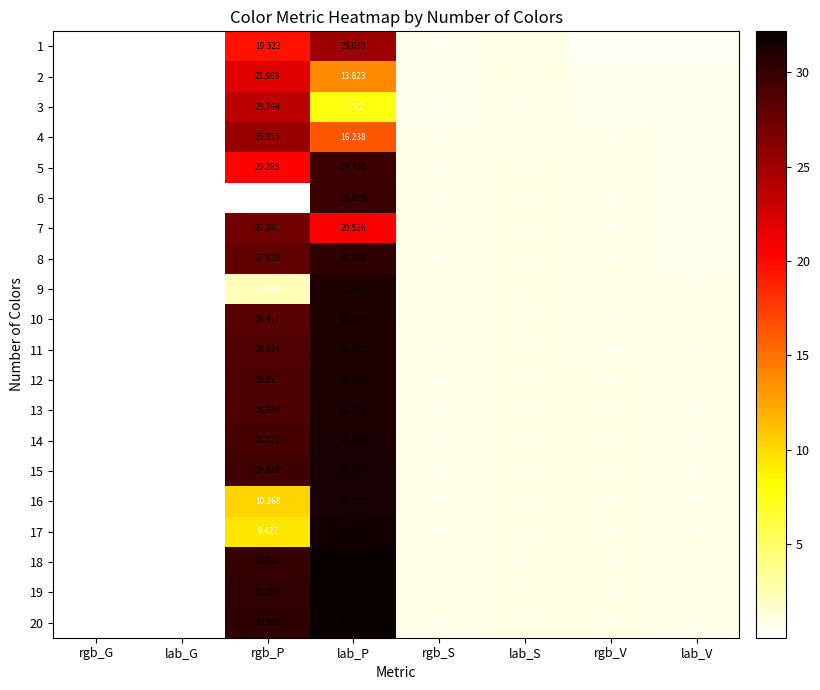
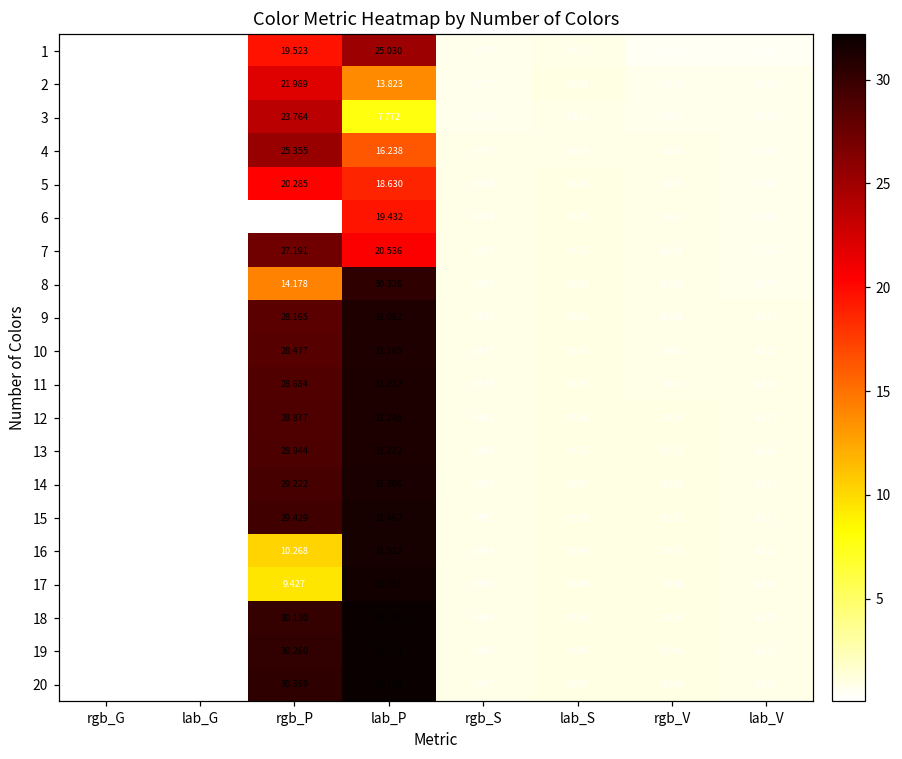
  {
    "1": {
      "rgb_P": 19.523,
      "lab_P": 25.030
    },
    "2": {
      "rgb_P": 21.989,
      "lab_P": 13.823
    },
    "3": {
      "rgb_P": 23.764,
      "lab_P": 7.772
    },
    "4": {
      "rgb_P": 25.355,
      "lab_P": 16.238
    },
    "5": {
      "rgb_P": 20.285,
-     "lab_P": 29.750
+     "lab_P": 18.630
    },
    "6": {
-     "lab_P": 29.895
+     "lab_P": 19.432
    },
    "7": {
      "rgb_P": 27.191,
      "lab_P": 20.536
    },
    "8": {
-     "rgb_P": 27.928
+     "rgb_P": 14.178
    },
    "9": {
-     "rgb_P": 2.389
+     "rgb_P": 28.165
    },
    "10": {
      "rgb_P": 28.477
    },
    "11": {
      "rgb_P": 28.684
    },
    "12": {
      "rgb_P": 28.877
    },
    "13": {
      "rgb_P": 28.944
    },
    "14": {
      "rgb_P": 29.222
    },
    "15": {
      "rgb_P": 29.429
    },
    "16": {
      "rgb_P": 10.268
    },
    "17": {
      "rgb_P": 9.427
    },
    "18": {
      "rgb_P": 30.130
    },
    "19": {
      "rgb_P": 30.260
    }
  }
